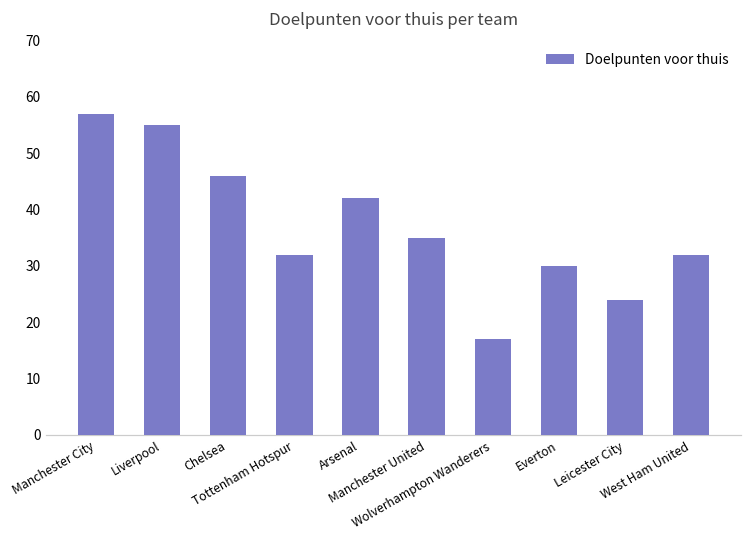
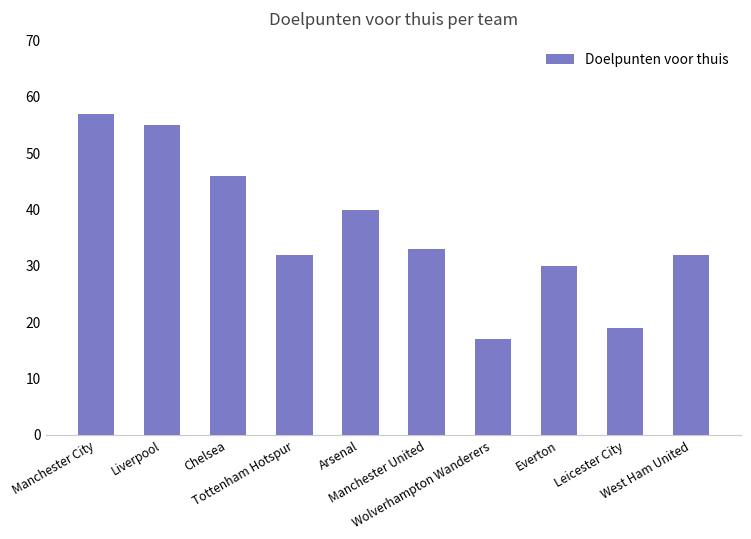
  {
    "Manchester City": 57,
    "Liverpool": 55,
    "Chelsea": 46,
    "Tottenham Hotspur": 32,
-   "Arsenal": 42,
-   "Manchester United": 35,
+   "Arsenal": 40,
+   "Manchester United": 33,
    "Wolverhampton Wanderers": 17,
    "Everton": 30,
-   "Leicester City": 24,
+   "Leicester City": 19,
    "West Ham United": 32
  }
